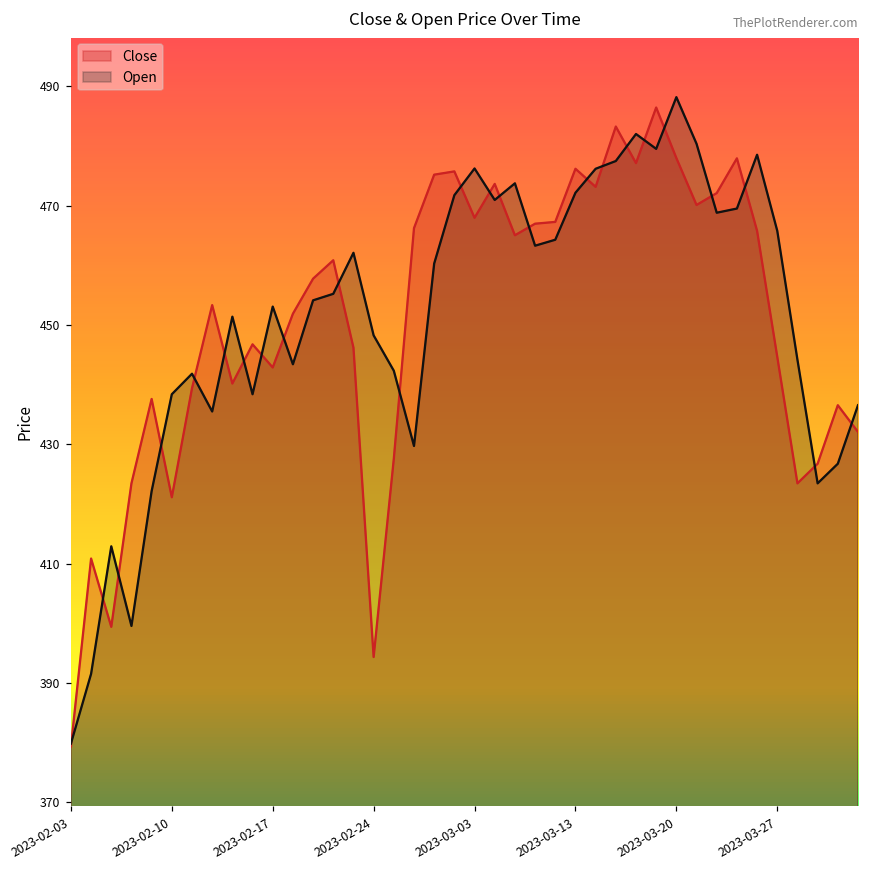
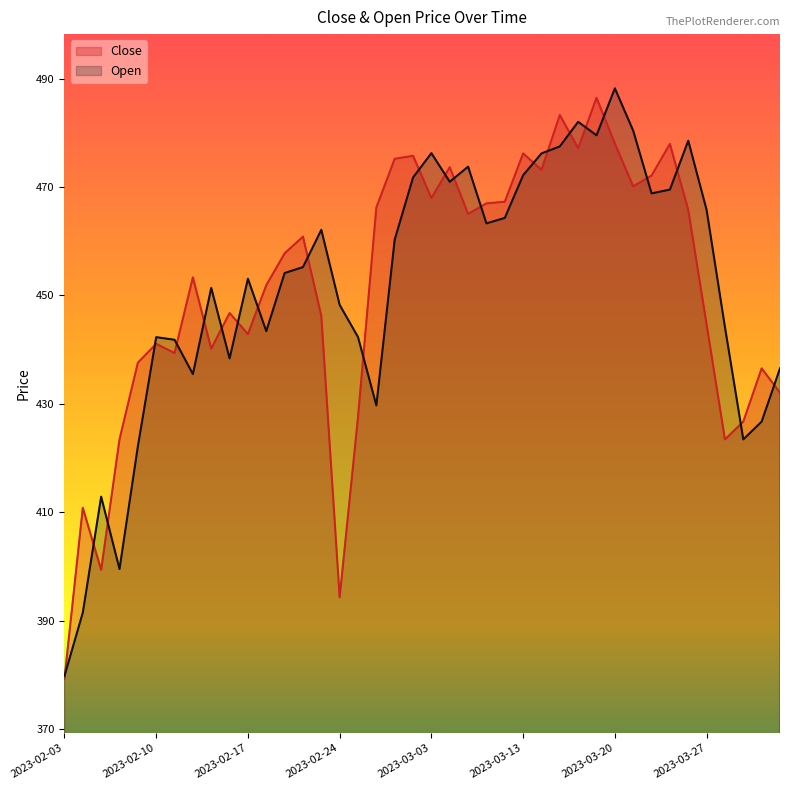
  {
    "Close": {
      "2023-02-03": 379,
-     "2023-02-10": 421,
+     "2023-02-10": 441,
      "2023-02-17": 443,
      "2023-02-24": 394,
      "2023-03-03": 468,
      "2023-03-13": 476,
      "2023-03-20": 478,
      "2023-03-27": 445
    },
    "Open": {
      "2023-02-03": 380,
-     "2023-02-10": 438,
+     "2023-02-10": 442,
      "2023-02-17": 453,
      "2023-02-24": 448,
      "2023-03-03": 476,
      "2023-03-13": 472,
      "2023-03-20": 488,
      "2023-03-27": 466
    }
  }
